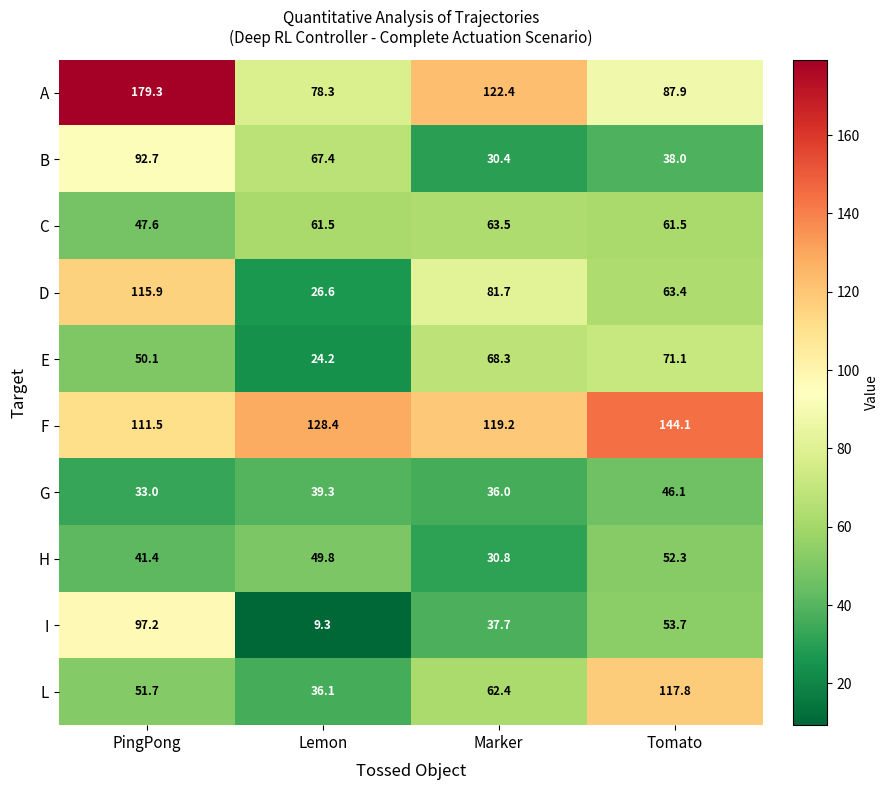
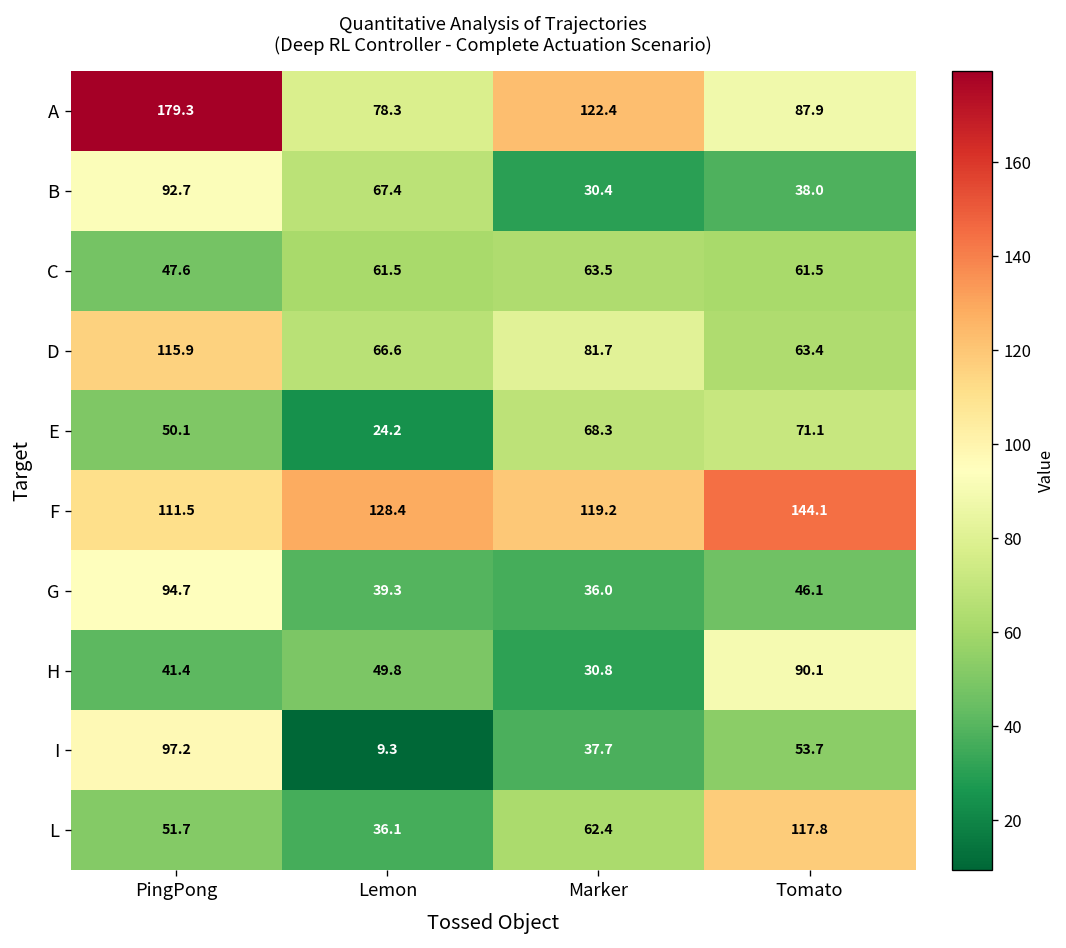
  {
    "A": {
      "PingPong": 179.3,
      "Lemon": 78.3,
      "Marker": 122.4,
      "Tomato": 87.9
    },
    "B": {
      "PingPong": 92.7,
      "Lemon": 67.4,
      "Marker": 30.4,
      "Tomato": 38.0
    },
    "C": {
      "PingPong": 47.6,
      "Lemon": 61.5,
      "Marker": 63.5,
      "Tomato": 61.5
    },
    "D": {
      "PingPong": 115.9,
-     "Lemon": 26.6,
+     "Lemon": 66.6,
      "Marker": 81.7,
      "Tomato": 63.4
    },
    "E": {
      "PingPong": 50.1,
      "Lemon": 24.2,
      "Marker": 68.3,
      "Tomato": 71.1
    },
    "F": {
      "PingPong": 111.5,
      "Lemon": 128.4,
      "Marker": 119.2,
      "Tomato": 144.1
    },
    "G": {
-     "PingPong": 33.0,
+     "PingPong": 94.7,
      "Lemon": 39.3,
      "Marker": 36.0,
      "Tomato": 46.1
    },
    "H": {
      "PingPong": 41.4,
      "Lemon": 49.8,
      "Marker": 30.8,
-     "Tomato": 52.3
+     "Tomato": 90.1
    },
    "I": {
      "PingPong": 97.2,
      "Lemon": 9.3,
      "Marker": 37.7,
      "Tomato": 53.7
    },
    "L": {
      "PingPong": 51.7,
      "Lemon": 36.1,
      "Marker": 62.4,
      "Tomato": 117.8
    }
  }
